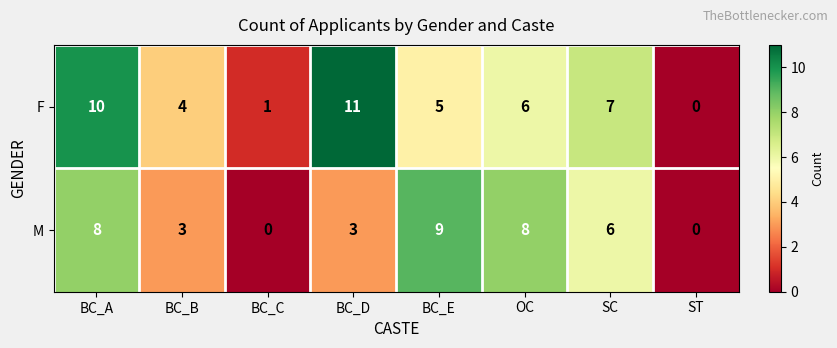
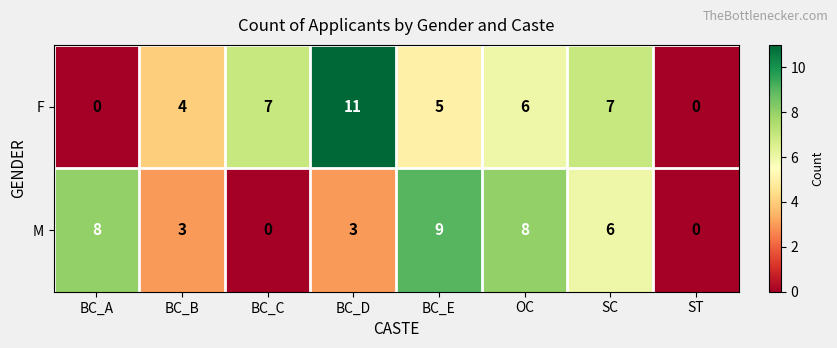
  {
    "F": {
-     "BC_A": 10,
+     "BC_A": 0,
      "BC_B": 4,
-     "BC_C": 1,
+     "BC_C": 7,
      "BC_D": 11,
      "BC_E": 5,
      "OC": 6,
      "SC": 7,
      "ST": 0
    },
    "M": {
      "BC_A": 8,
      "BC_B": 3,
      "BC_C": 0,
      "BC_D": 3,
      "BC_E": 9,
      "OC": 8,
      "SC": 6,
      "ST": 0
    }
  }
